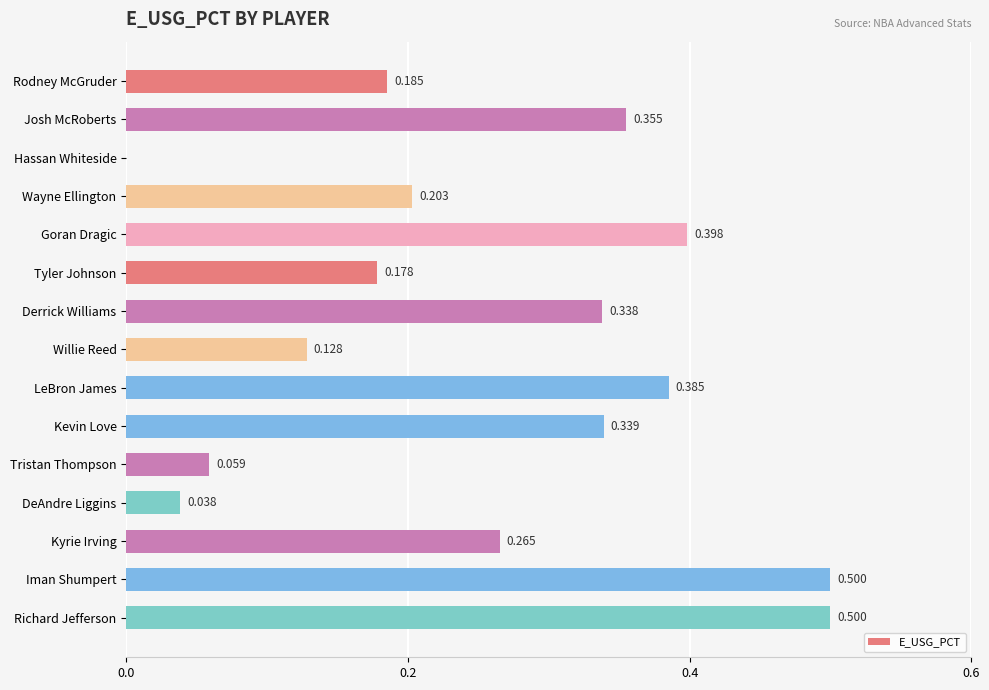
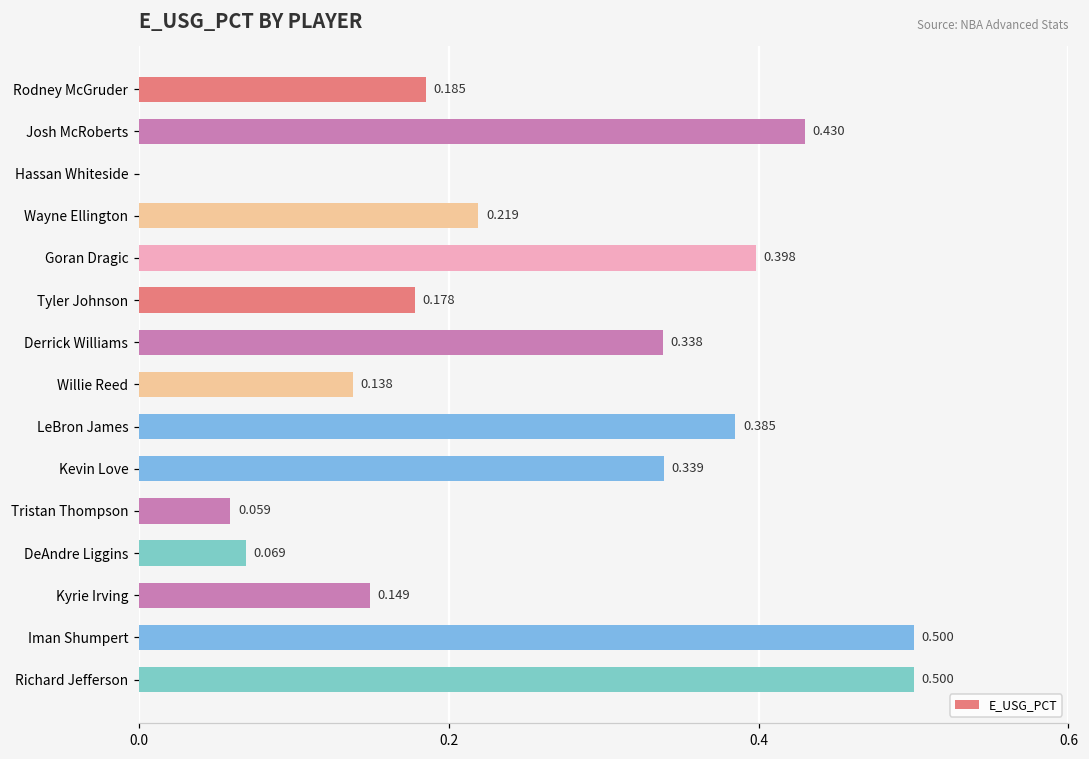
  {
    "Rodney McGruder": 0.185,
-   "Josh McRoberts": 0.355,
-   "Wayne Ellington": 0.203,
+   "Josh McRoberts": 0.430,
+   "Wayne Ellington": 0.219,
    "Goran Dragic": 0.398,
    "Tyler Johnson": 0.178,
    "Derrick Williams": 0.338,
-   "Willie Reed": 0.128,
+   "Willie Reed": 0.138,
    "LeBron James": 0.385,
    "Kevin Love": 0.339,
    "Tristan Thompson": 0.059,
-   "DeAndre Liggins": 0.038,
-   "Kyrie Irving": 0.265,
+   "DeAndre Liggins": 0.069,
+   "Kyrie Irving": 0.149,
    "Iman Shumpert": 0.500,
    "Richard Jefferson": 0.500
  }
